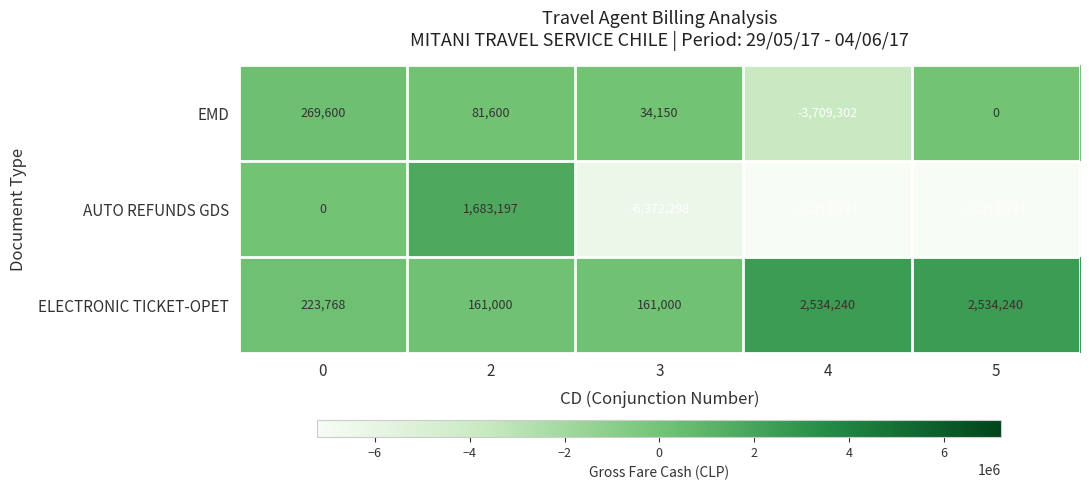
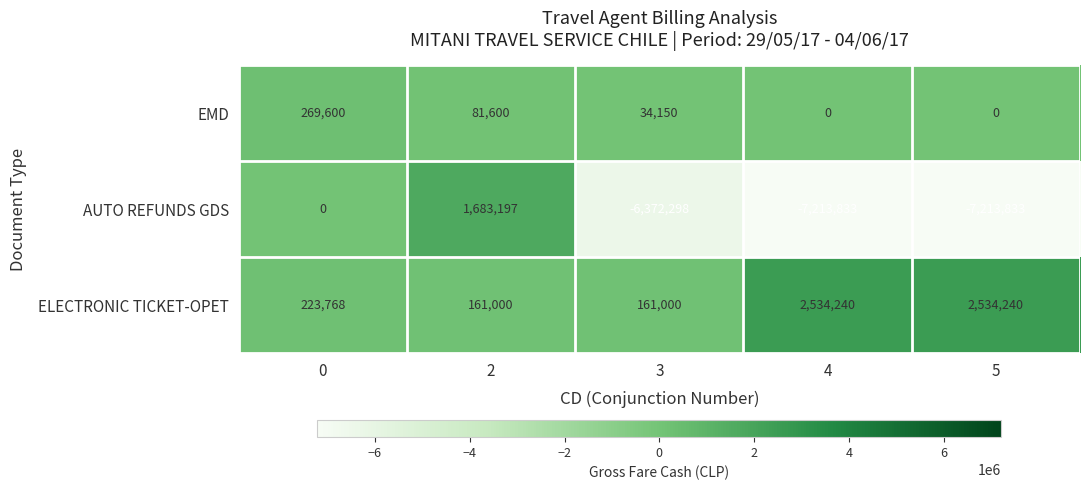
  {
    "EMD": {
      "0": "269,600",
      "2": "81,600",
      "3": "34,150",
-     "4": "-3,709,302",
+     "4": "0",
      "5": "0"
    },
    "AUTO REFUNDS GDS": {
      "0": "0",
      "2": "1,683,197"
    },
    "ELECTRONIC TICKET-OPET": {
      "0": "223,768",
      "2": "161,000",
      "3": "161,000",
      "4": "2,534,240",
      "5": "2,534,240"
    }
  }
